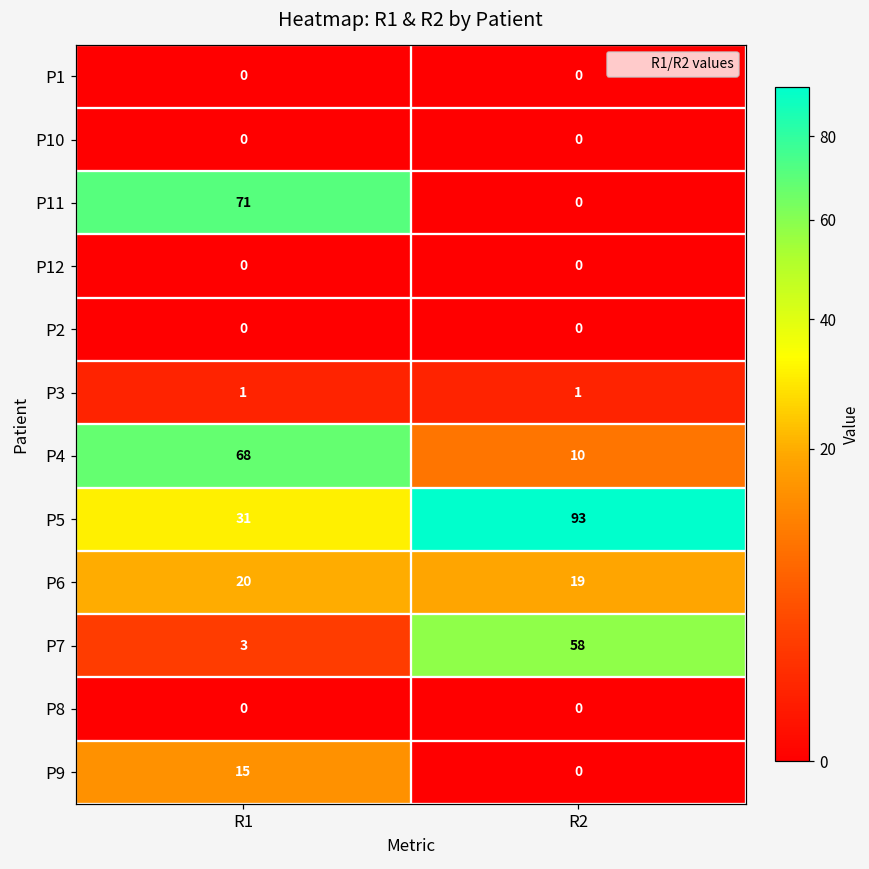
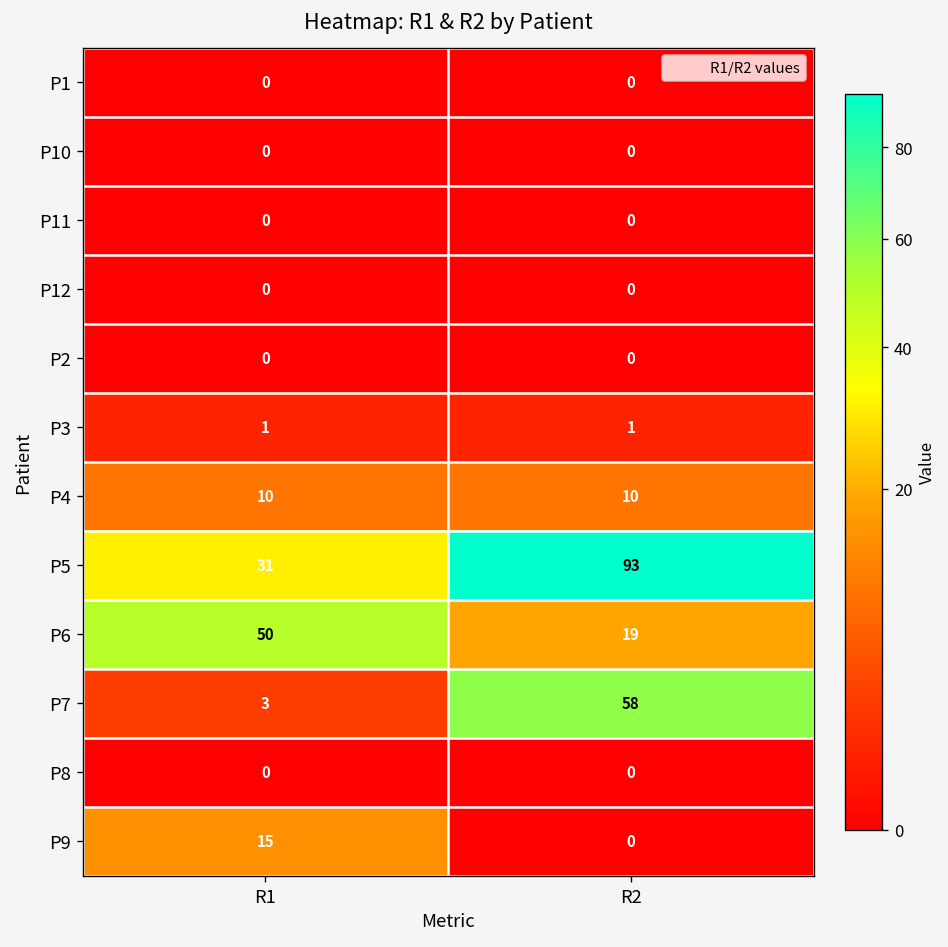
  {
    "P1": {
      "R1": 0,
      "R2": 0
    },
    "P10": {
      "R1": 0,
      "R2": 0
    },
    "P11": {
-     "R1": 71,
+     "R1": 0,
      "R2": 0
    },
    "P12": {
      "R1": 0,
      "R2": 0
    },
    "P2": {
      "R1": 0,
      "R2": 0
    },
    "P3": {
      "R1": 1,
      "R2": 1
    },
    "P4": {
-     "R1": 68,
+     "R1": 10,
      "R2": 10
    },
    "P5": {
      "R1": 31,
      "R2": 93
    },
    "P6": {
-     "R1": 20,
+     "R1": 50,
      "R2": 19
    },
    "P7": {
      "R1": 3,
      "R2": 58
    },
    "P8": {
      "R1": 0,
      "R2": 0
    },
    "P9": {
      "R1": 15,
      "R2": 0
    }
  }
